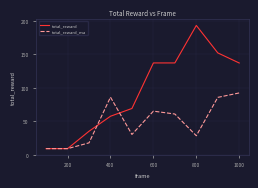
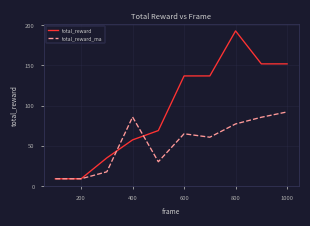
  {
    "total_reward": {
      "400": 60,
      "600": 140,
      "800": 190,
-     "1000": 140
+     "1000": 150
    },
    "total_reward_ma": {
      "400": 90,
      "600": 70,
-     "800": 30,
+     "800": 80,
      "1000": 90
    }
  }
